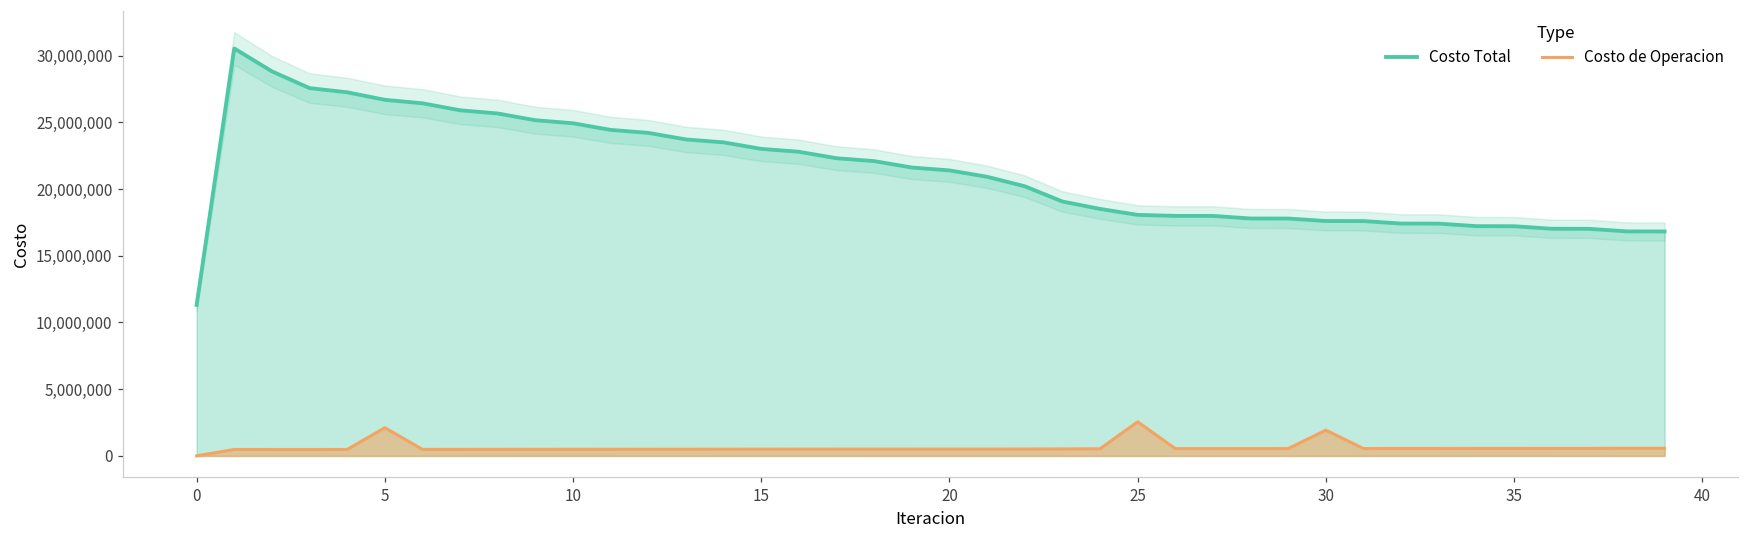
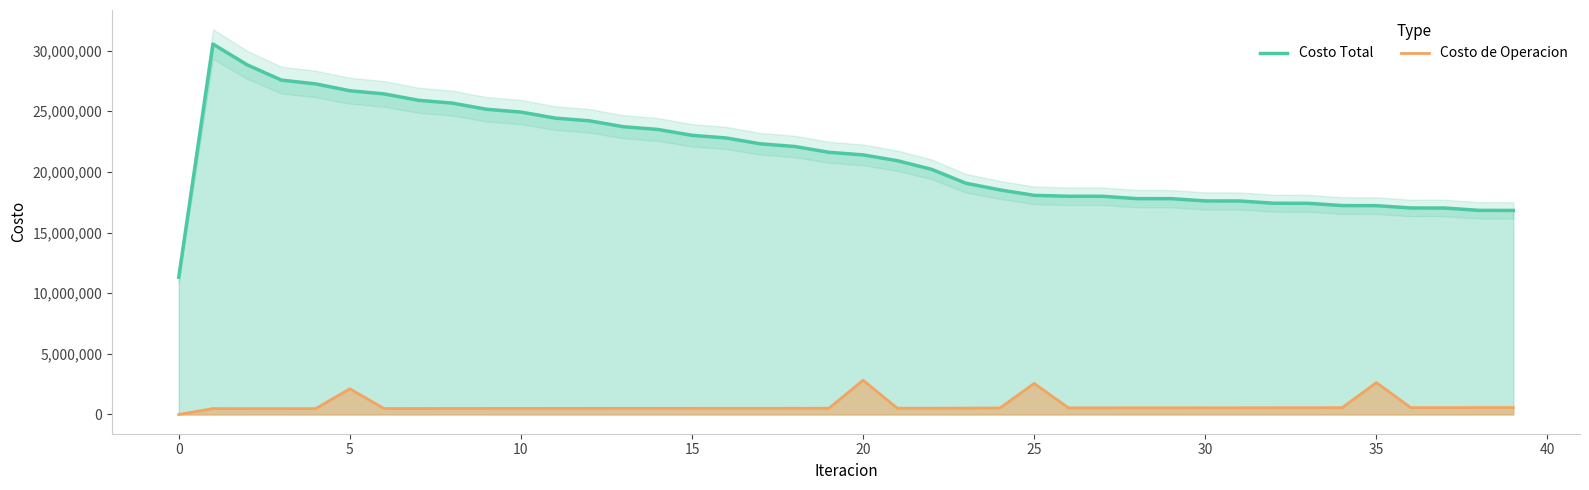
  {
    "Costo de Operacion": {
      "0": "0",
      "5": "2,100,000",
      "10": "500,000",
      "15": "500,000",
-     "20": "500,000",
+     "20": "2,800,000",
      "25": "2,600,000",
-     "30": "1,900,000",
-     "35": "600,000"
+     "30": "600,000",
+     "35": "2,600,000"
    }
  }
